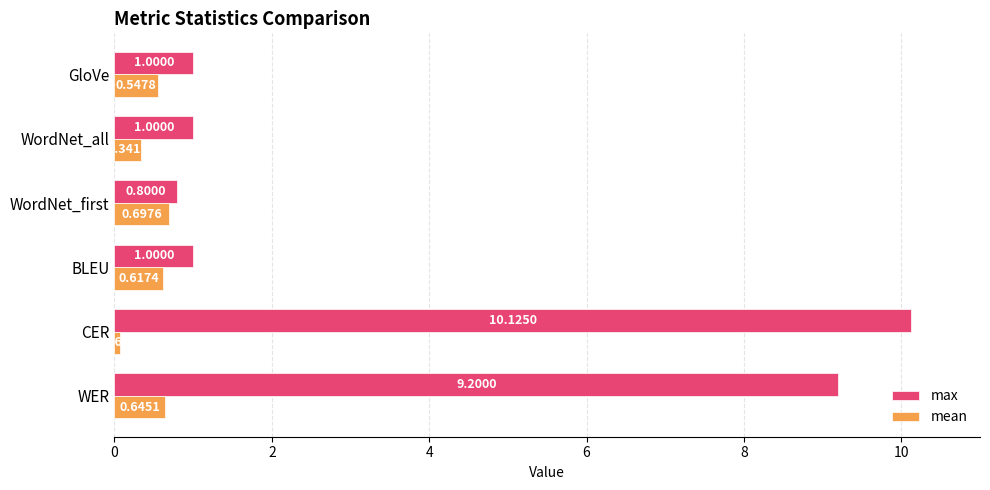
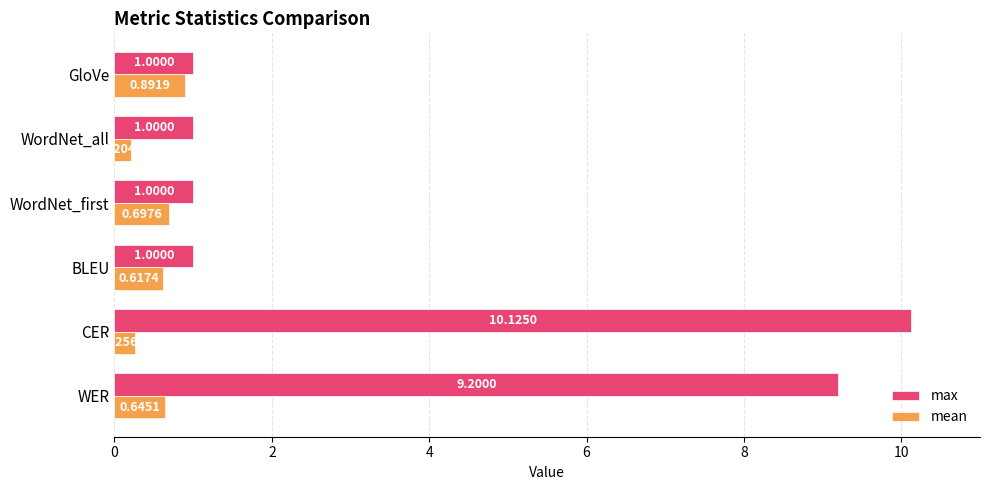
  {
    "max": {
      "GloVe": 1.0000,
      "WordNet_all": 1.0000,
-     "WordNet_first": 0.8000,
+     "WordNet_first": 1.0000,
      "BLEU": 1.0000,
      "CER": 10.1250,
      "WER": 9.2000
    },
    "mean": {
-     "GloVe": 0.5478,
-     "WordNet_all": 0.3,
+     "GloVe": 0.8919,
+     "WordNet_all": 0.2,
      "WordNet_first": 0.6976,
      "BLEU": 0.6174,
-     "CER": 0.1,
+     "CER": 0.3,
      "WER": 0.6451
    }
  }
